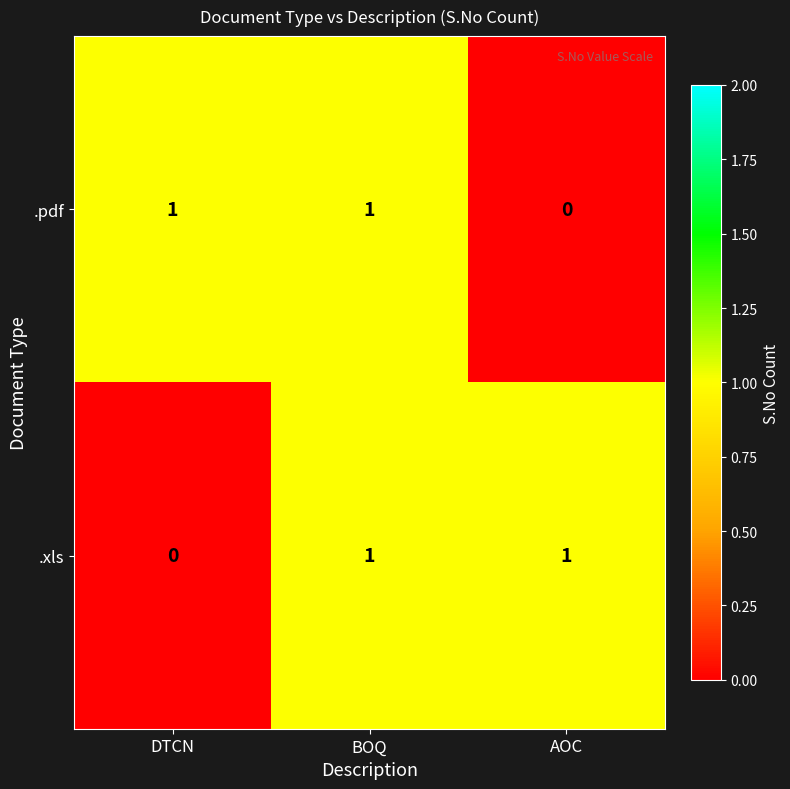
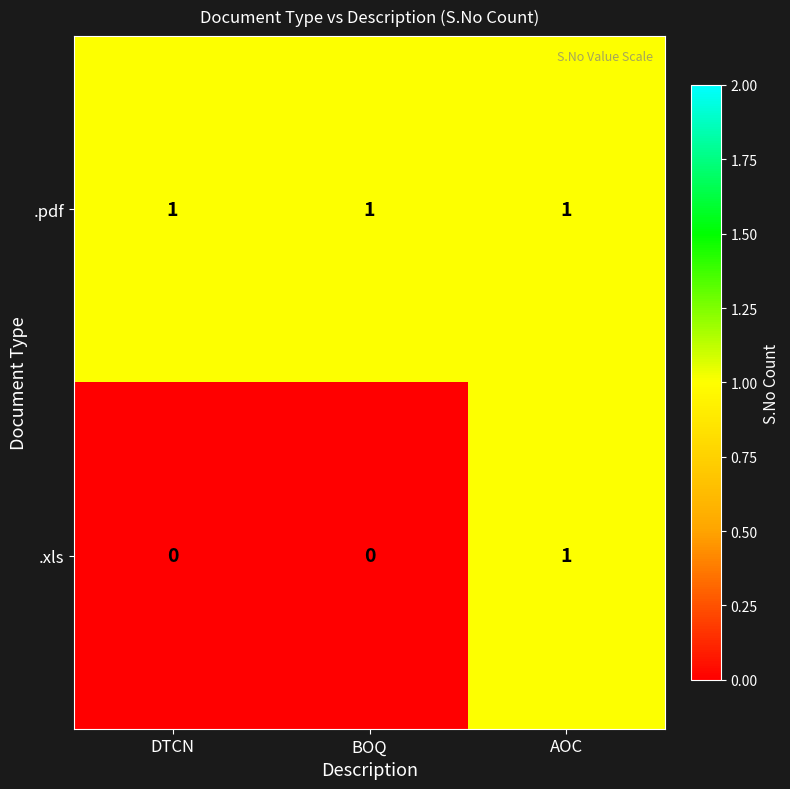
  {
    ".pdf": {
      "DTCN": 1,
      "BOQ": 1,
-     "AOC": 0
+     "AOC": 1
    },
    ".xls": {
      "DTCN": 0,
-     "BOQ": 1,
+     "BOQ": 0,
      "AOC": 1
    }
  }
